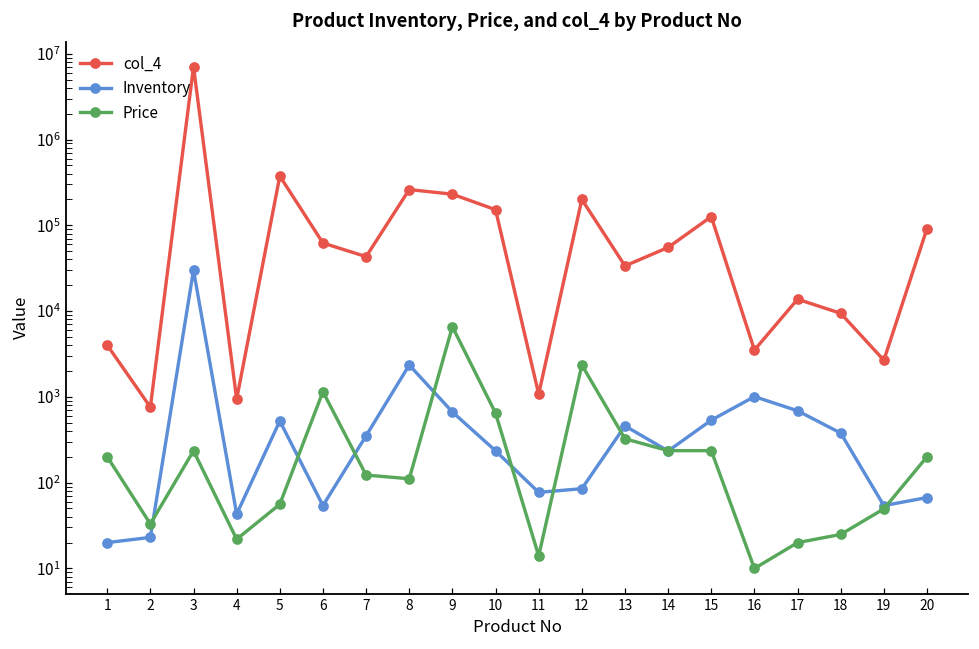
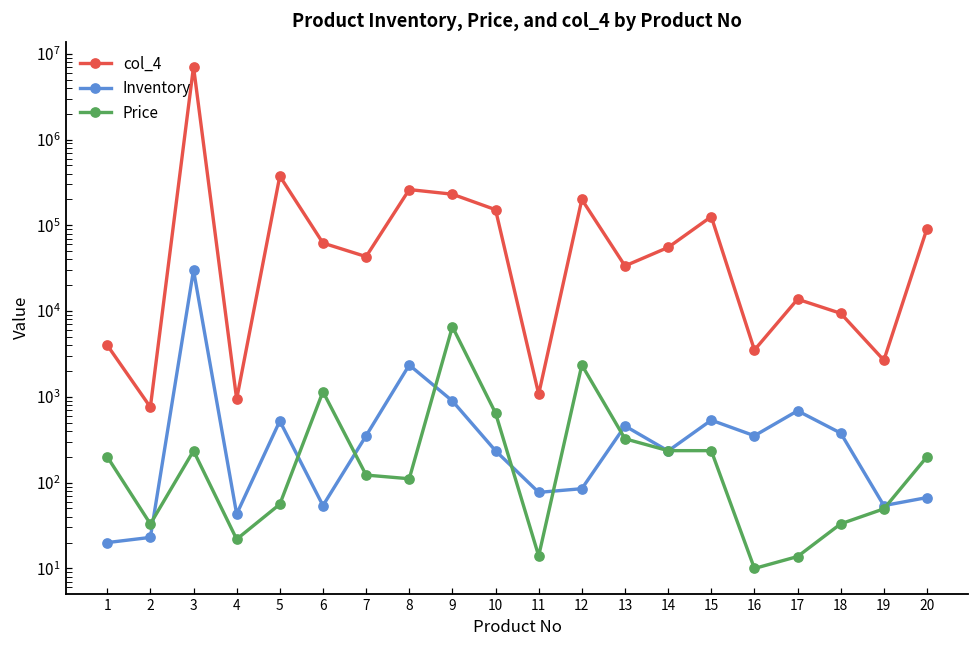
  {
    "col_4": {
      "1": 4000,
      "2": 800,
      "3": 7000000,
      "4": 900,
      "5": 400000,
      "6": 60000,
      "7": 40000,
      "8": 260000,
      "9": 230000,
      "10": 150000,
      "11": 1100,
      "12": 200000,
      "13": 34000,
      "14": 60000,
      "15": 130000,
      "16": 4000,
      "17": 14000,
      "18": 9000,
      "19": 2700,
      "20": 90000
    },
    "Inventory": {
      "1": 20,
      "2": 23,
      "3": 30000,
      "4": 40,
      "5": 500,
      "6": 50,
      "7": 400,
      "8": 2400,
-     "9": 700,
+     "9": 900,
      "10": 240,
      "11": 80,
      "12": 90,
      "13": 500,
      "15": 500,
-     "16": 1000,
+     "16": 400,
      "17": 700,
      "18": 400,
      "19": 50,
      "20": 70
    },
    "Price": {
      "1": 200,
      "2": 33,
      "3": 230,
      "4": 22,
      "5": 60,
      "6": 1200,
      "7": 120,
      "8": 110,
      "9": 7000,
      "10": 600,
      "11": 14,
      "12": 2400,
      "13": 320,
      "15": 240,
      "16": 10,
-     "17": 20,
-     "18": 25,
+     "17": 14,
+     "18": 33,
      "19": 50,
      "20": 200
    }
  }
